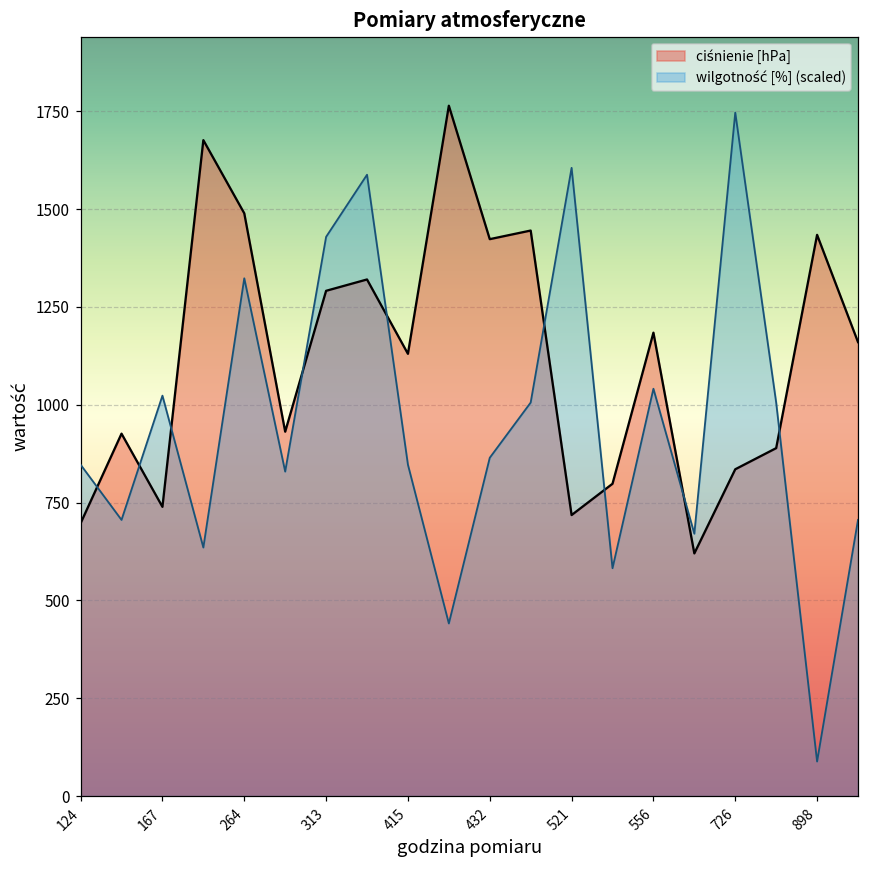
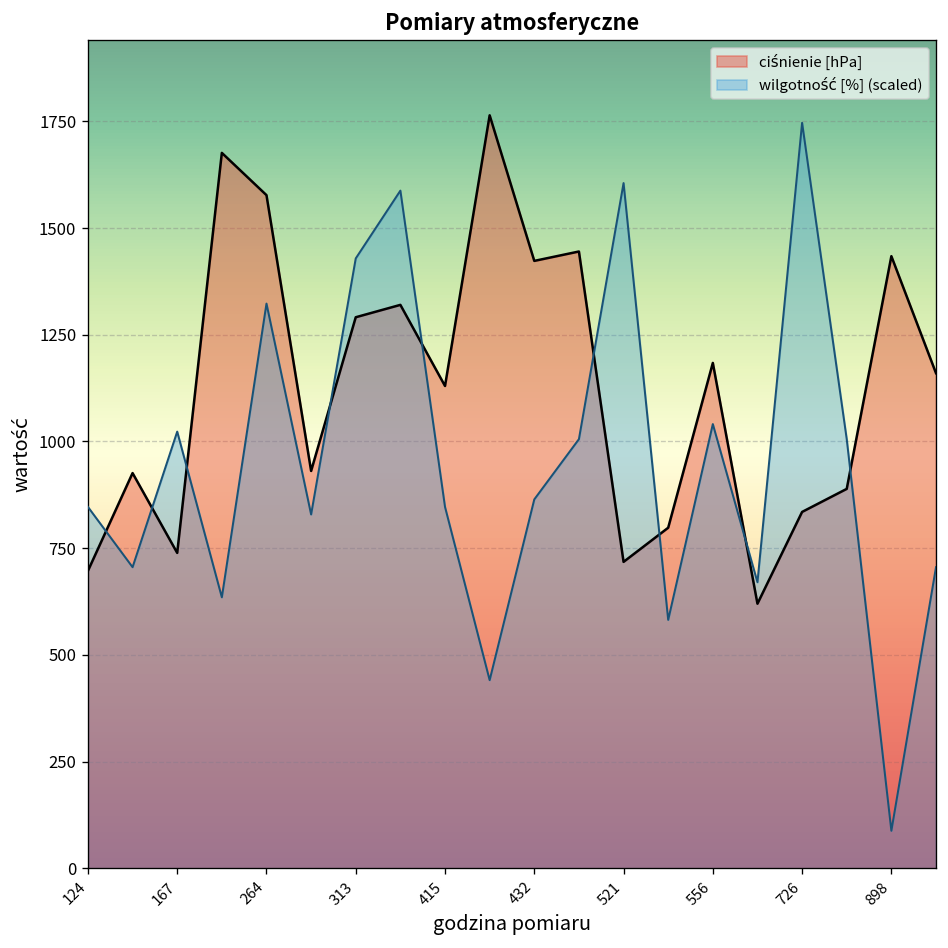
  {
    "ciśnienie [hPa]": {
      "124": 700,
      "167": 740,
-     "264": 1490,
+     "264": 1580,
      "313": 1290,
      "415": 1130,
      "432": 1420,
      "521": 720,
      "556": 1180,
      "726": 840,
      "898": 1430
    },
    "wilgotność [%] (scaled)": {
      "124": 850,
      "167": 1020,
      "264": 1320,
      "313": 1430,
      "415": 850,
      "432": 860,
      "521": 1610,
      "556": 1040,
      "726": 1750,
      "898": 90
    }
  }
